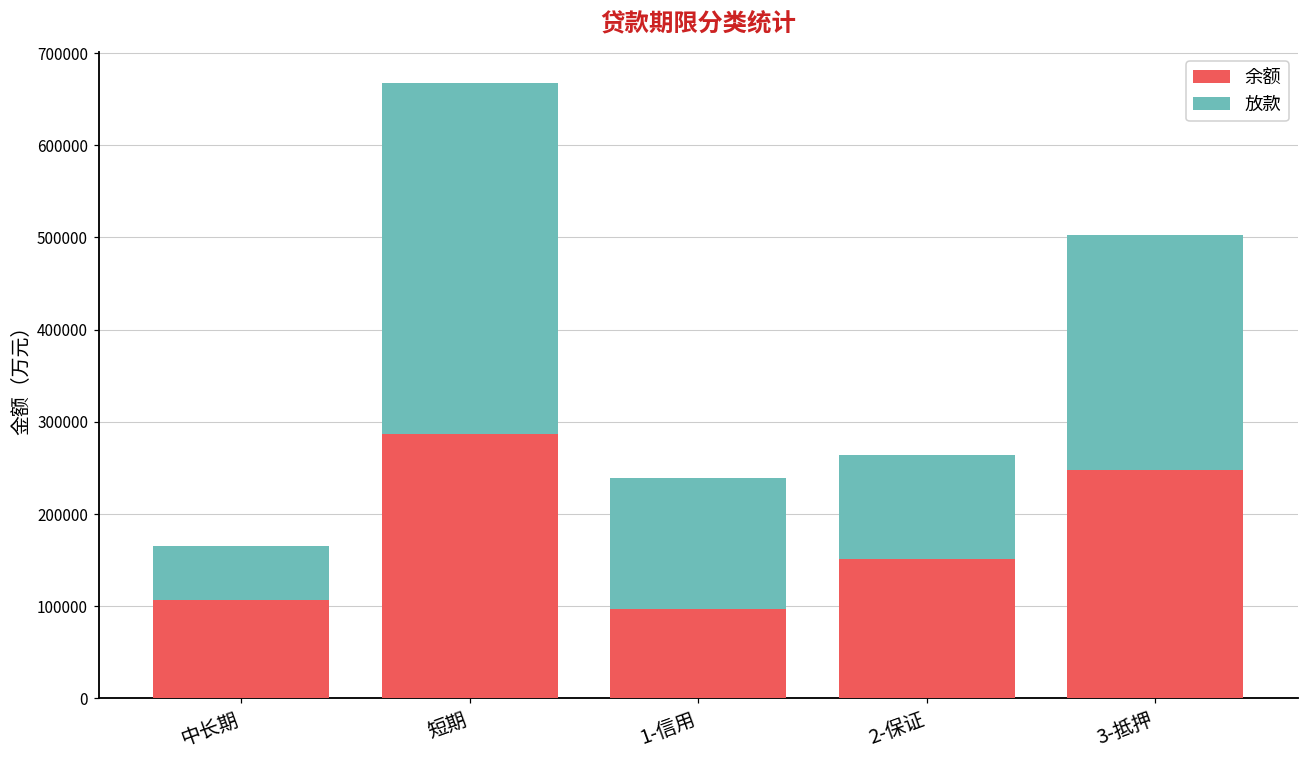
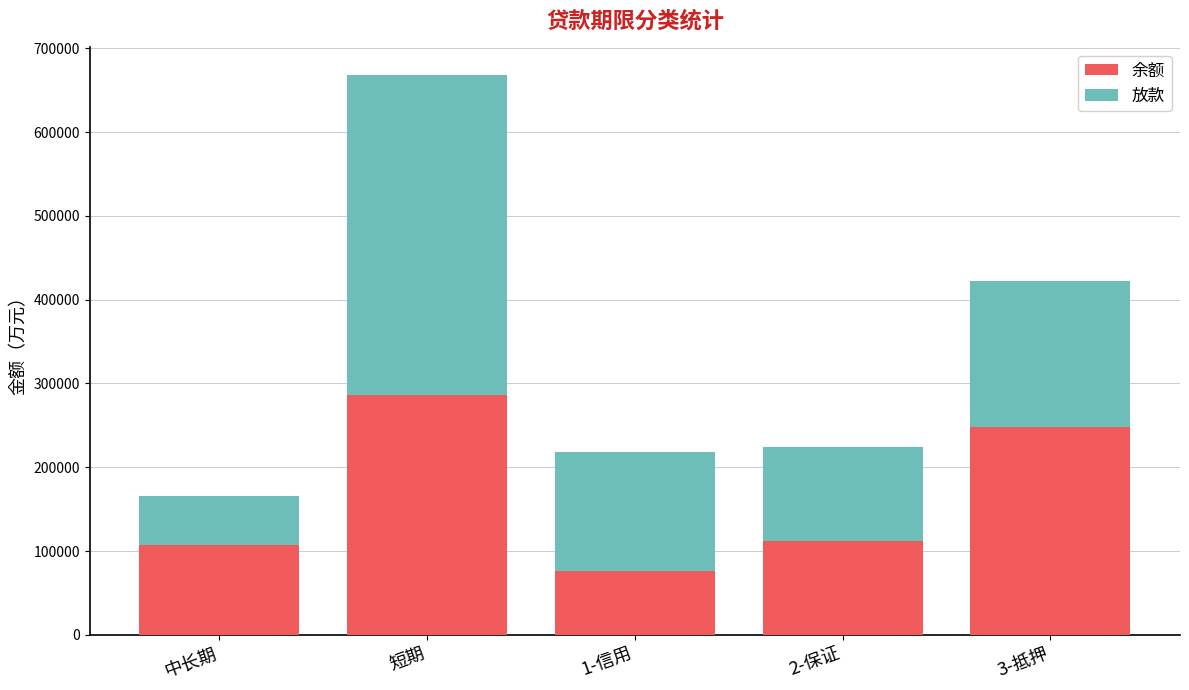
  {
    "余额": {
      "中长期": 110000,
      "短期": 290000,
-     "1-信用": 100000,
-     "2-保证": 150000,
+     "1-信用": 80000,
+     "2-保证": 110000,
      "3-抵押": 250000
    },
    "放款": {
      "中长期": 60000,
      "短期": 380000,
      "1-信用": 140000,
      "2-保证": 110000,
-     "3-抵押": 250000
+     "3-抵押": 170000
    }
  }
